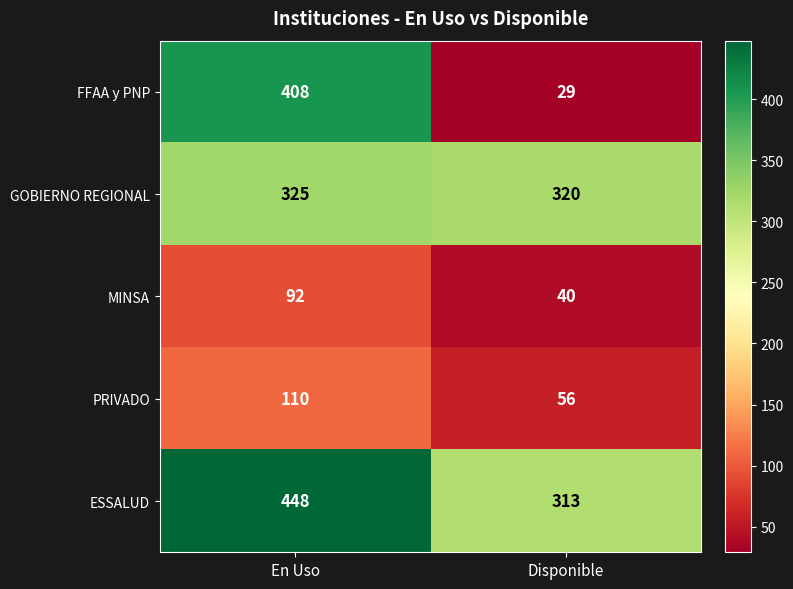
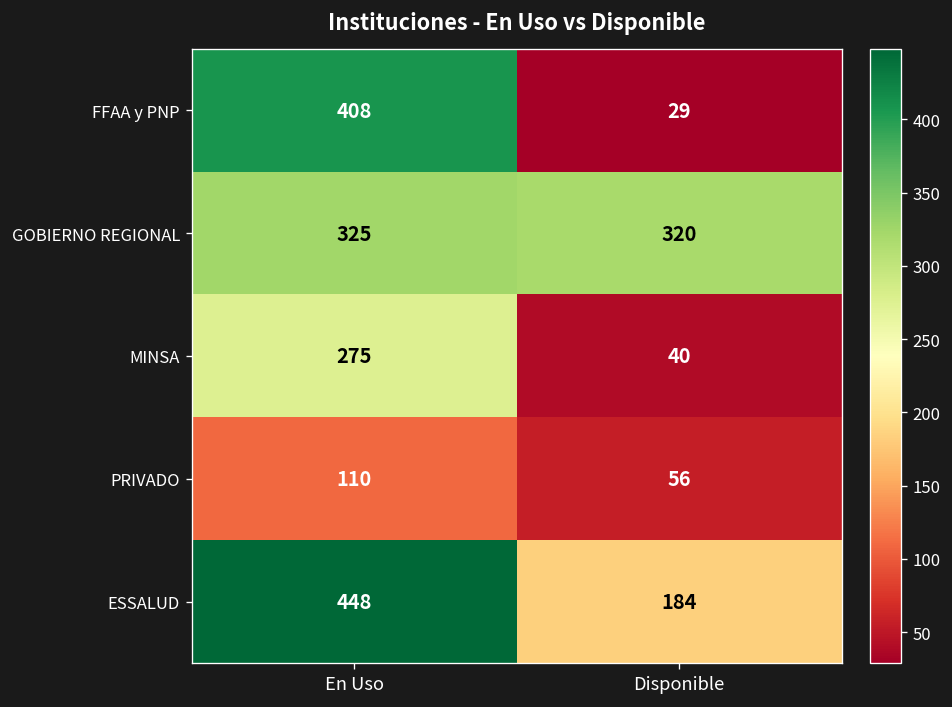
  {
    "FFAA y PNP": {
      "En Uso": 408,
      "Disponible": 29
    },
    "GOBIERNO REGIONAL": {
      "En Uso": 325,
      "Disponible": 320
    },
    "MINSA": {
-     "En Uso": 92,
+     "En Uso": 275,
      "Disponible": 40
    },
    "PRIVADO": {
      "En Uso": 110,
      "Disponible": 56
    },
    "ESSALUD": {
      "En Uso": 448,
-     "Disponible": 313
+     "Disponible": 184
    }
  }
